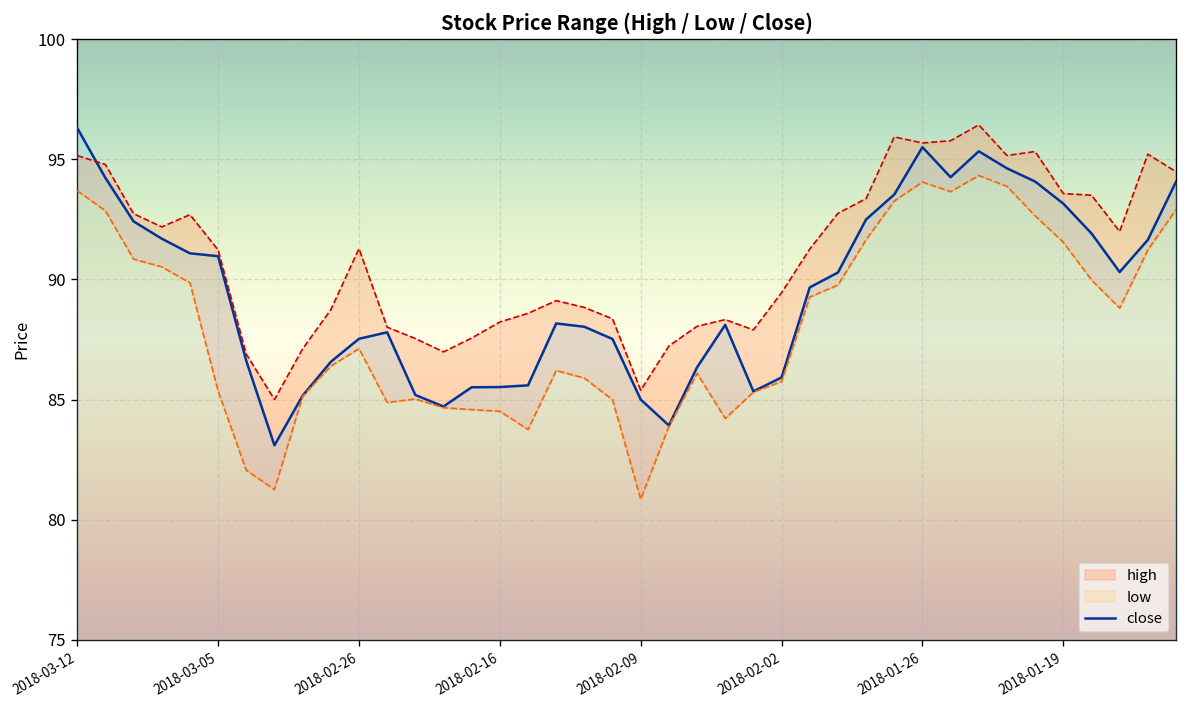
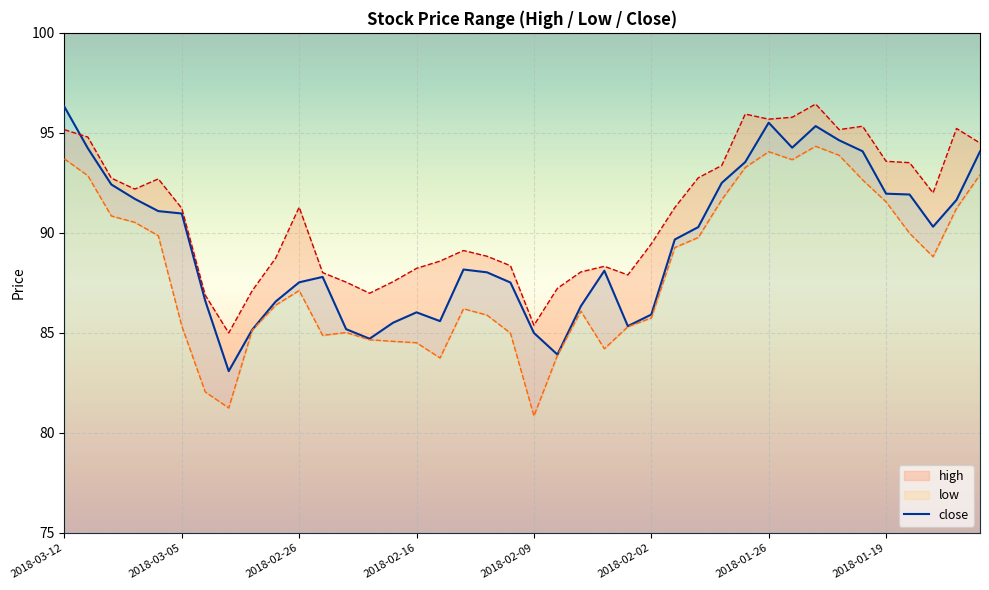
  {
    "close": {
      "2018-03-12": 96.3,
      "2018-03-05": 91.0,
      "2018-02-26": 87.5,
-     "2018-02-16": 85.5,
+     "2018-02-16": 86.0,
      "2018-02-09": 85.0,
      "2018-02-02": 85.9,
      "2018-01-26": 95.5,
-     "2018-01-19": 93.2
+     "2018-01-19": 92.0
    }
  }
